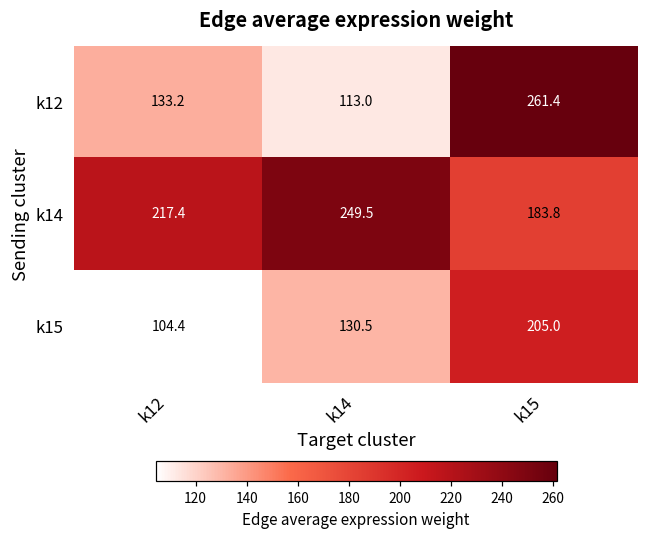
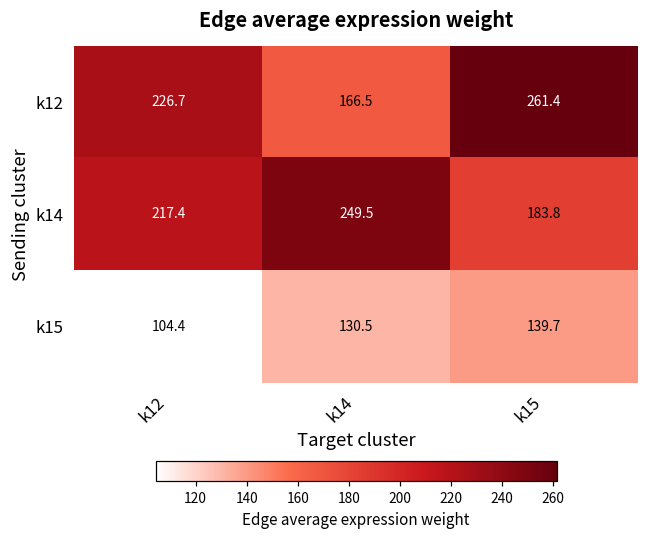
  {
    "k12": {
-     "k12": 133.2,
-     "k14": 113.0,
+     "k12": 226.7,
+     "k14": 166.5,
      "k15": 261.4
    },
    "k14": {
      "k12": 217.4,
      "k14": 249.5,
      "k15": 183.8
    },
    "k15": {
      "k12": 104.4,
      "k14": 130.5,
-     "k15": 205.0
+     "k15": 139.7
    }
  }
